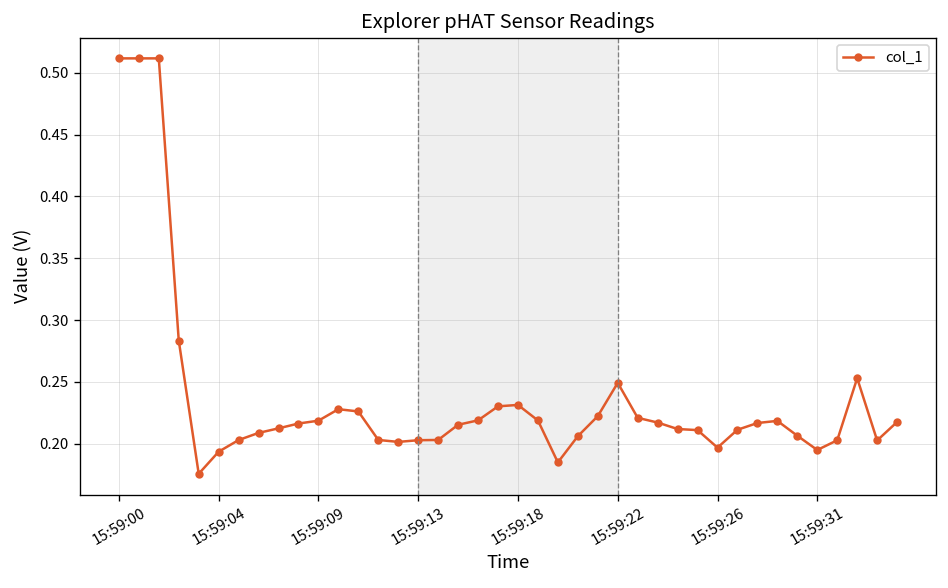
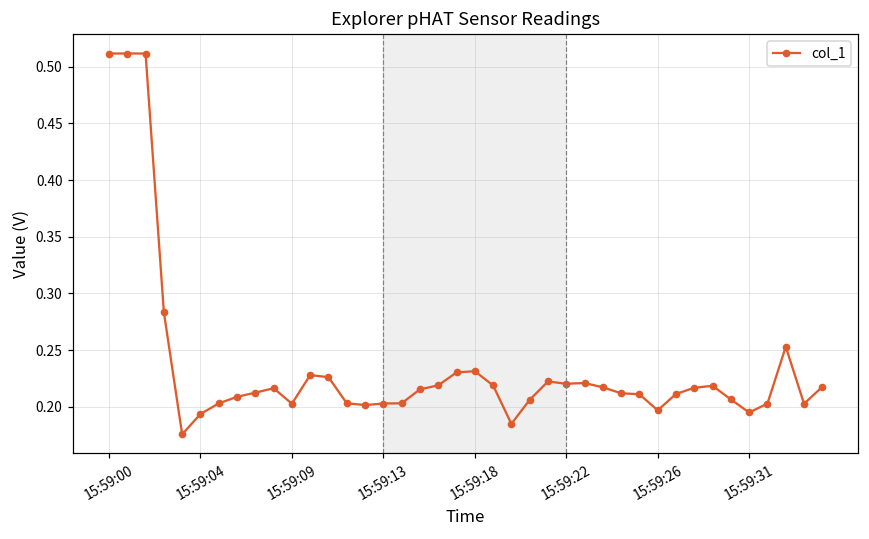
  {
    "15:59:00": 0.512,
    "15:59:04": 0.194,
-   "15:59:09": 0.219,
+   "15:59:09": 0.203,
    "15:59:13": 0.203,
-   "15:59:22": 0.249,
+   "15:59:22": 0.220,
    "15:59:31": 0.195
  }
